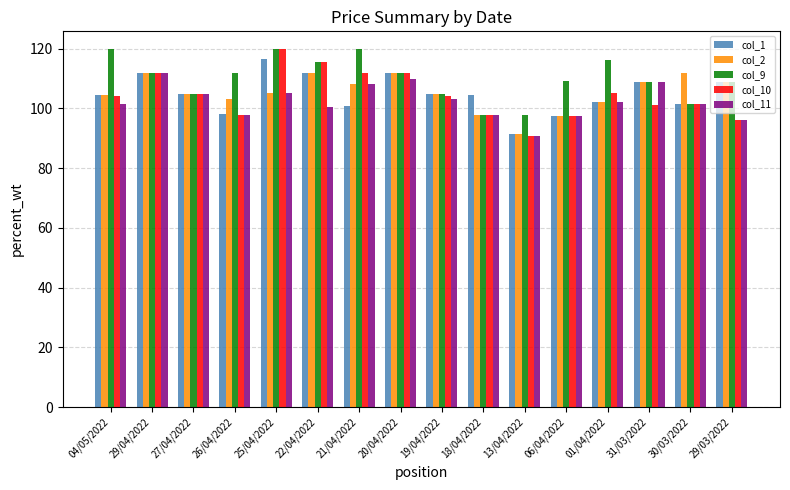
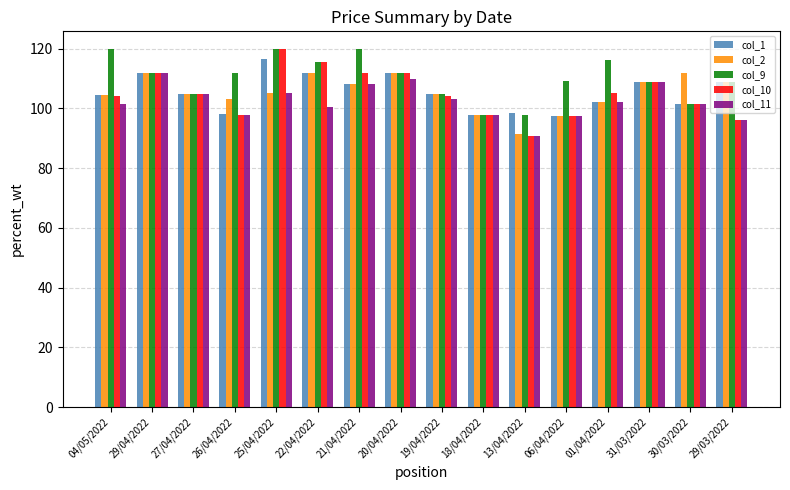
  {
    "col_1": {
      "04/05/2022": 104,
      "29/04/2022": 112,
      "27/04/2022": 105,
      "26/04/2022": 98,
      "25/04/2022": 117,
      "22/04/2022": 112,
-     "21/04/2022": 101,
+     "21/04/2022": 108,
      "20/04/2022": 112,
      "19/04/2022": 105,
-     "18/04/2022": 104,
-     "13/04/2022": 92,
+     "18/04/2022": 98,
+     "13/04/2022": 99,
      "06/04/2022": 98,
      "01/04/2022": 102,
      "31/03/2022": 109,
      "30/03/2022": 102
    },
    "col_2": {
      "04/05/2022": 104,
      "29/04/2022": 112,
      "27/04/2022": 105,
      "26/04/2022": 103,
      "25/04/2022": 105,
      "22/04/2022": 112,
      "21/04/2022": 108,
      "20/04/2022": 112,
      "19/04/2022": 105,
      "18/04/2022": 98,
      "13/04/2022": 92,
      "06/04/2022": 98,
      "01/04/2022": 102,
      "31/03/2022": 109,
      "30/03/2022": 112
    },
    "col_9": {
      "04/05/2022": 120,
      "29/04/2022": 112,
      "27/04/2022": 105,
      "26/04/2022": 112,
      "25/04/2022": 120,
      "22/04/2022": 116,
      "21/04/2022": 120,
      "20/04/2022": 112,
      "19/04/2022": 105,
      "18/04/2022": 98,
      "13/04/2022": 98,
      "06/04/2022": 109,
      "01/04/2022": 116,
      "31/03/2022": 109,
      "30/03/2022": 102
    },
    "col_10": {
      "04/05/2022": 104,
      "29/04/2022": 112,
      "27/04/2022": 105,
      "26/04/2022": 98,
      "25/04/2022": 120,
      "22/04/2022": 116,
      "21/04/2022": 112,
      "20/04/2022": 112,
      "19/04/2022": 104,
      "18/04/2022": 98,
      "13/04/2022": 91,
      "06/04/2022": 97,
      "01/04/2022": 105,
-     "31/03/2022": 101,
+     "31/03/2022": 109,
      "30/03/2022": 102,
      "29/03/2022": 96
    },
    "col_11": {
      "04/05/2022": 101,
      "29/04/2022": 112,
      "27/04/2022": 105,
      "26/04/2022": 98,
      "25/04/2022": 105,
      "22/04/2022": 101,
      "21/04/2022": 108,
      "20/04/2022": 110,
      "19/04/2022": 103,
      "18/04/2022": 98,
      "13/04/2022": 91,
      "06/04/2022": 97,
      "01/04/2022": 102,
      "31/03/2022": 109,
      "30/03/2022": 102,
      "29/03/2022": 96
    }
  }
